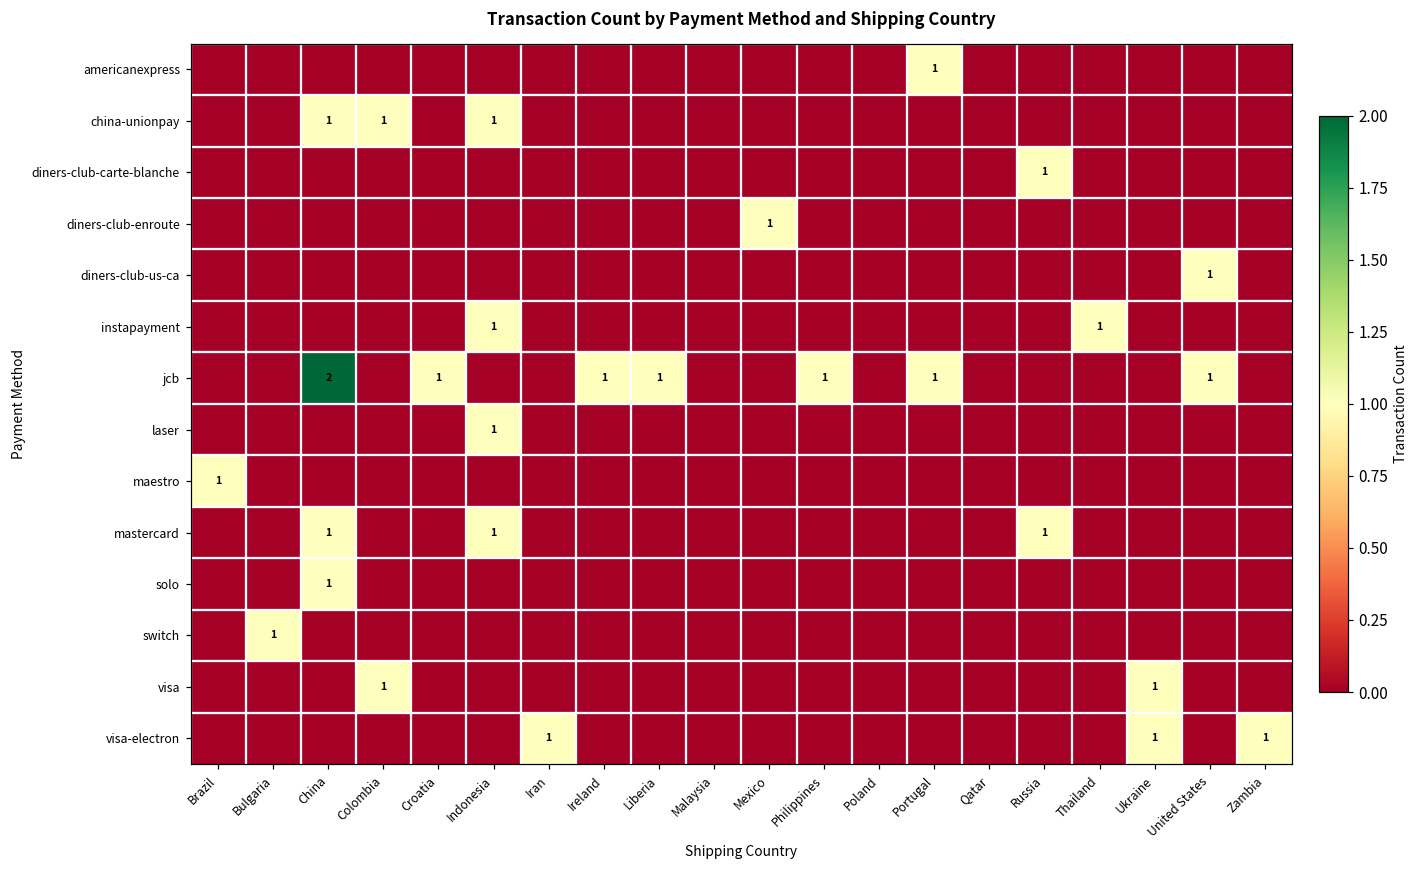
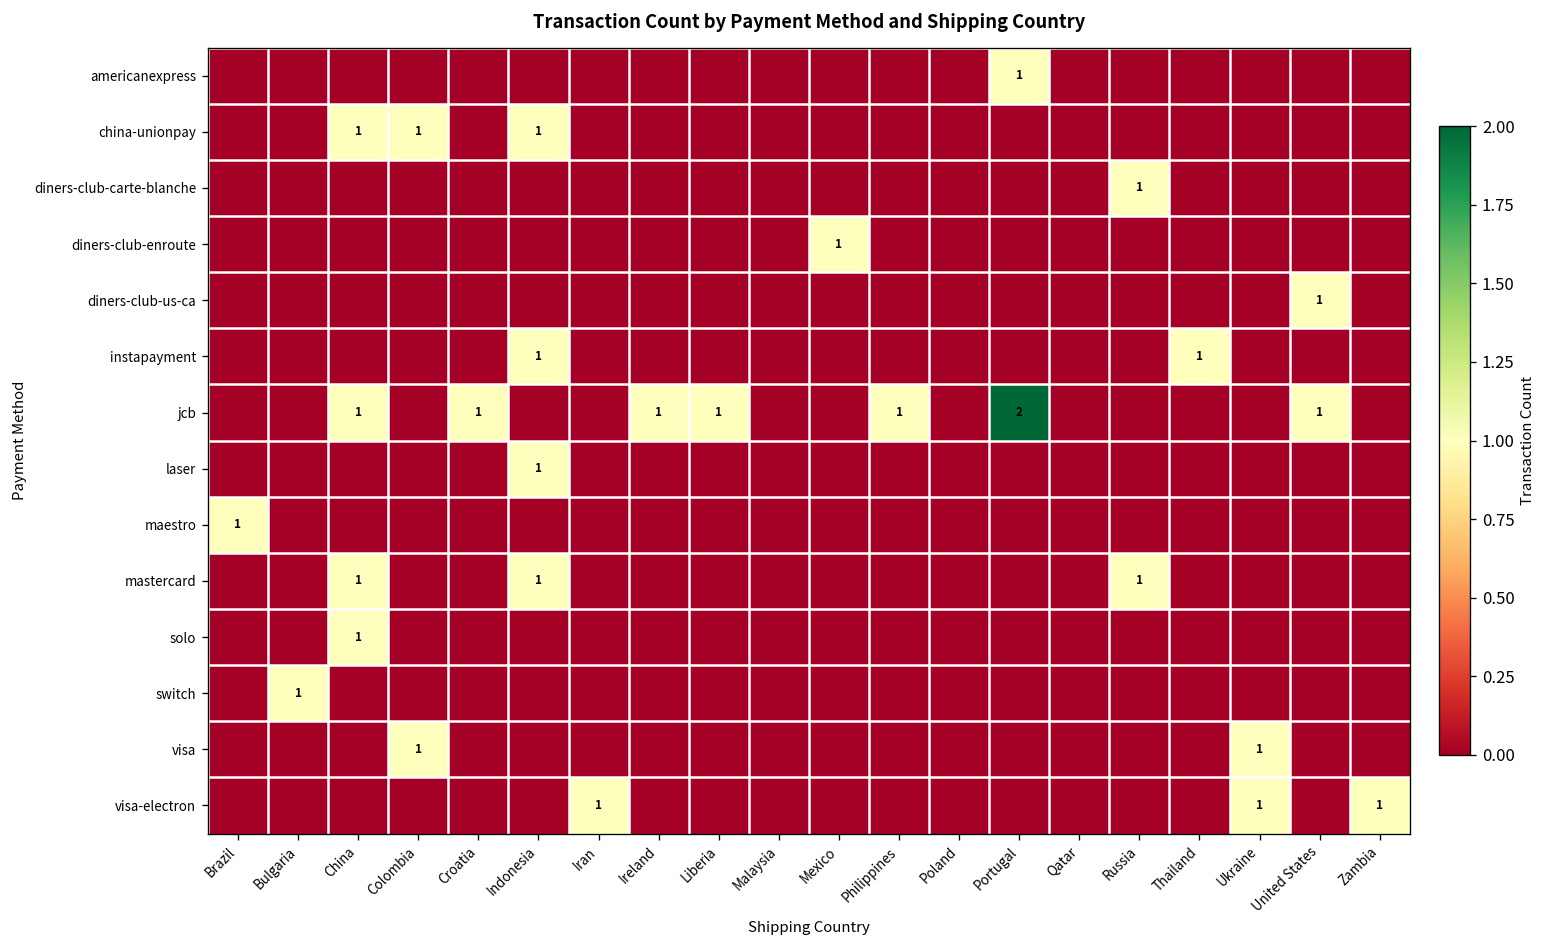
  {
    "americanexpress": {
      "Portugal": 1
    },
    "china-unionpay": {
      "China": 1,
      "Colombia": 1,
      "Indonesia": 1
    },
    "diners-club-carte-blanche": {
      "Russia": 1
    },
    "diners-club-enroute": {
      "Mexico": 1
    },
    "diners-club-us-ca": {
      "United States": 1
    },
    "instapayment": {
      "Indonesia": 1,
      "Thailand": 1
    },
    "jcb": {
-     "China": 2,
+     "China": 1,
      "Croatia": 1,
      "Ireland": 1,
      "Liberia": 1,
      "Philippines": 1,
-     "Portugal": 1,
+     "Portugal": 2,
      "United States": 1
    },
    "laser": {
      "Indonesia": 1
    },
    "maestro": {
      "Brazil": 1
    },
    "mastercard": {
      "China": 1,
      "Indonesia": 1,
      "Russia": 1
    },
    "solo": {
      "China": 1
    },
    "switch": {
      "Bulgaria": 1
    },
    "visa": {
      "Colombia": 1,
      "Ukraine": 1
    },
    "visa-electron": {
      "Iran": 1,
      "Ukraine": 1,
      "Zambia": 1
    }
  }
